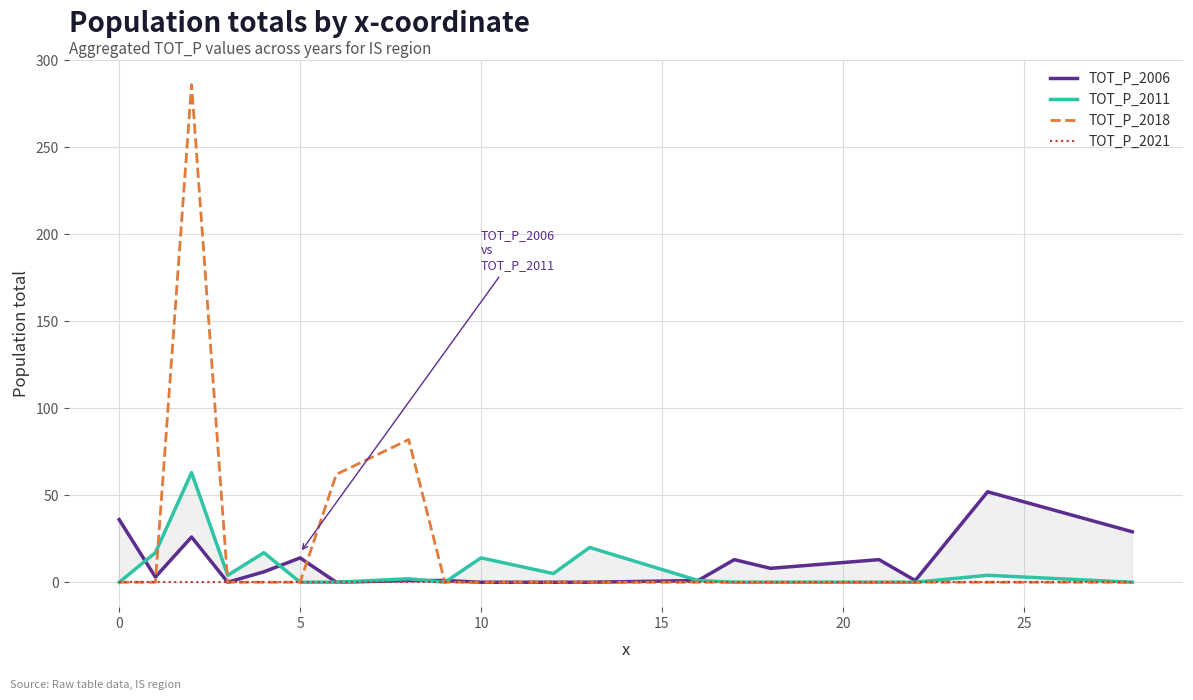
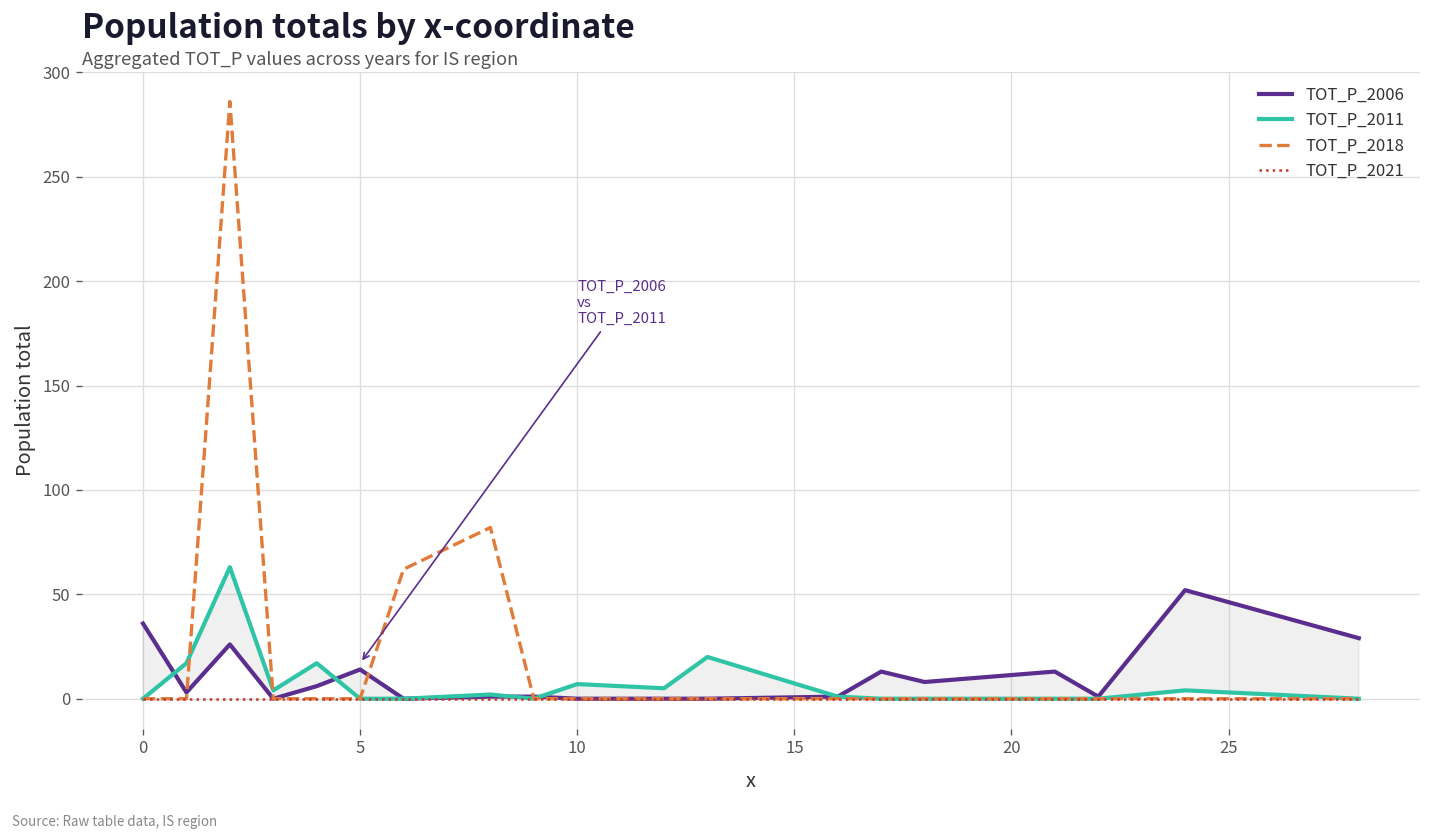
  {
    "TOT_P_2006": {
      "0": 36,
      "5": 14
    },
    "TOT_P_2011": {
-     "10": 14
+     "10": 7
    }
  }
